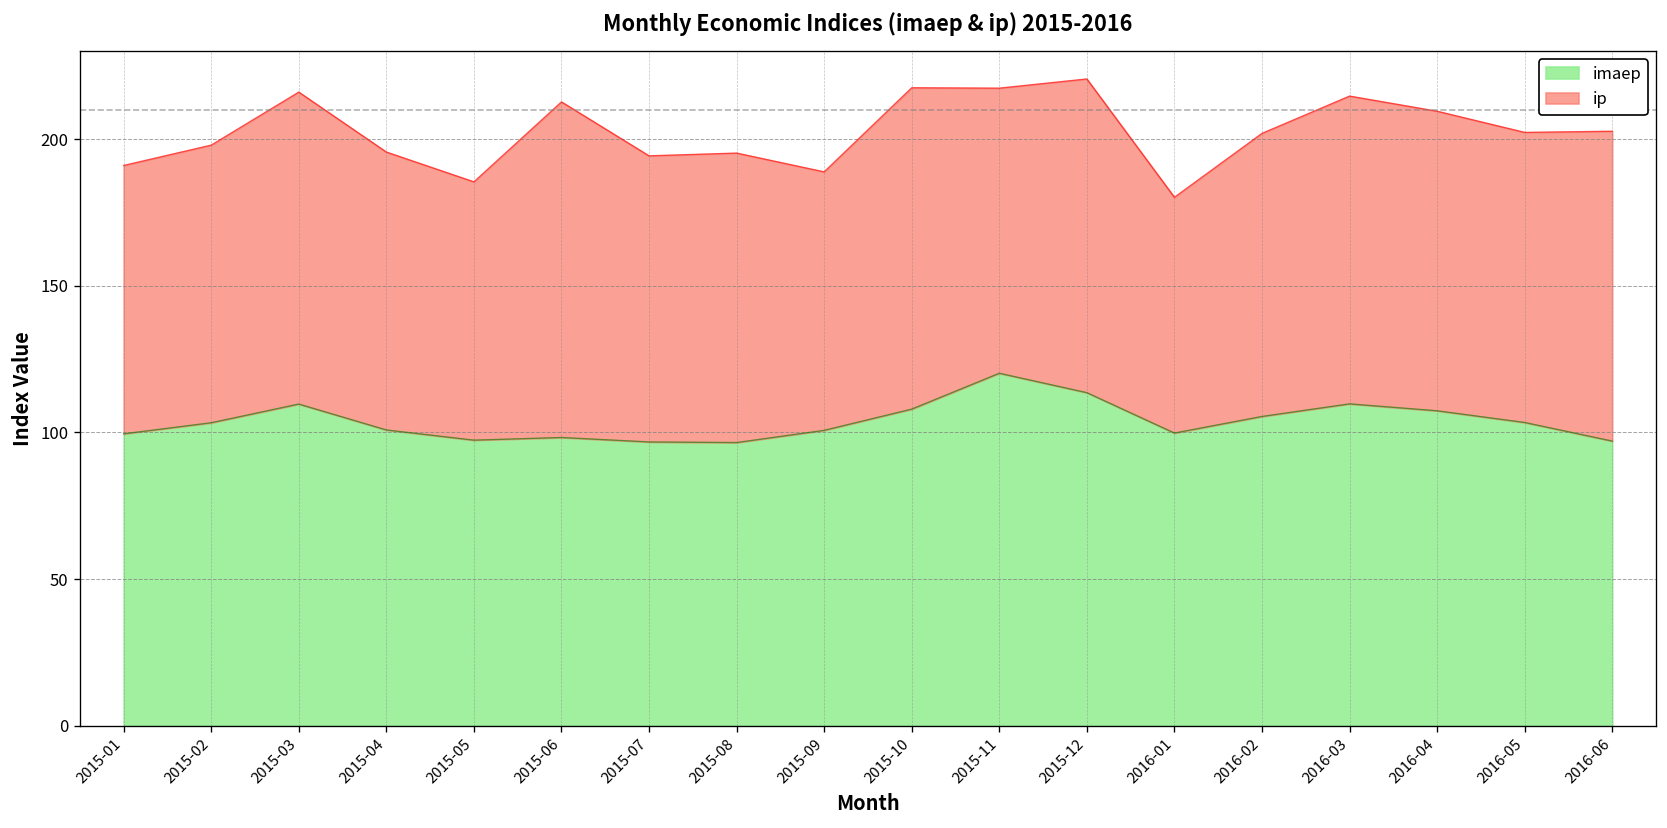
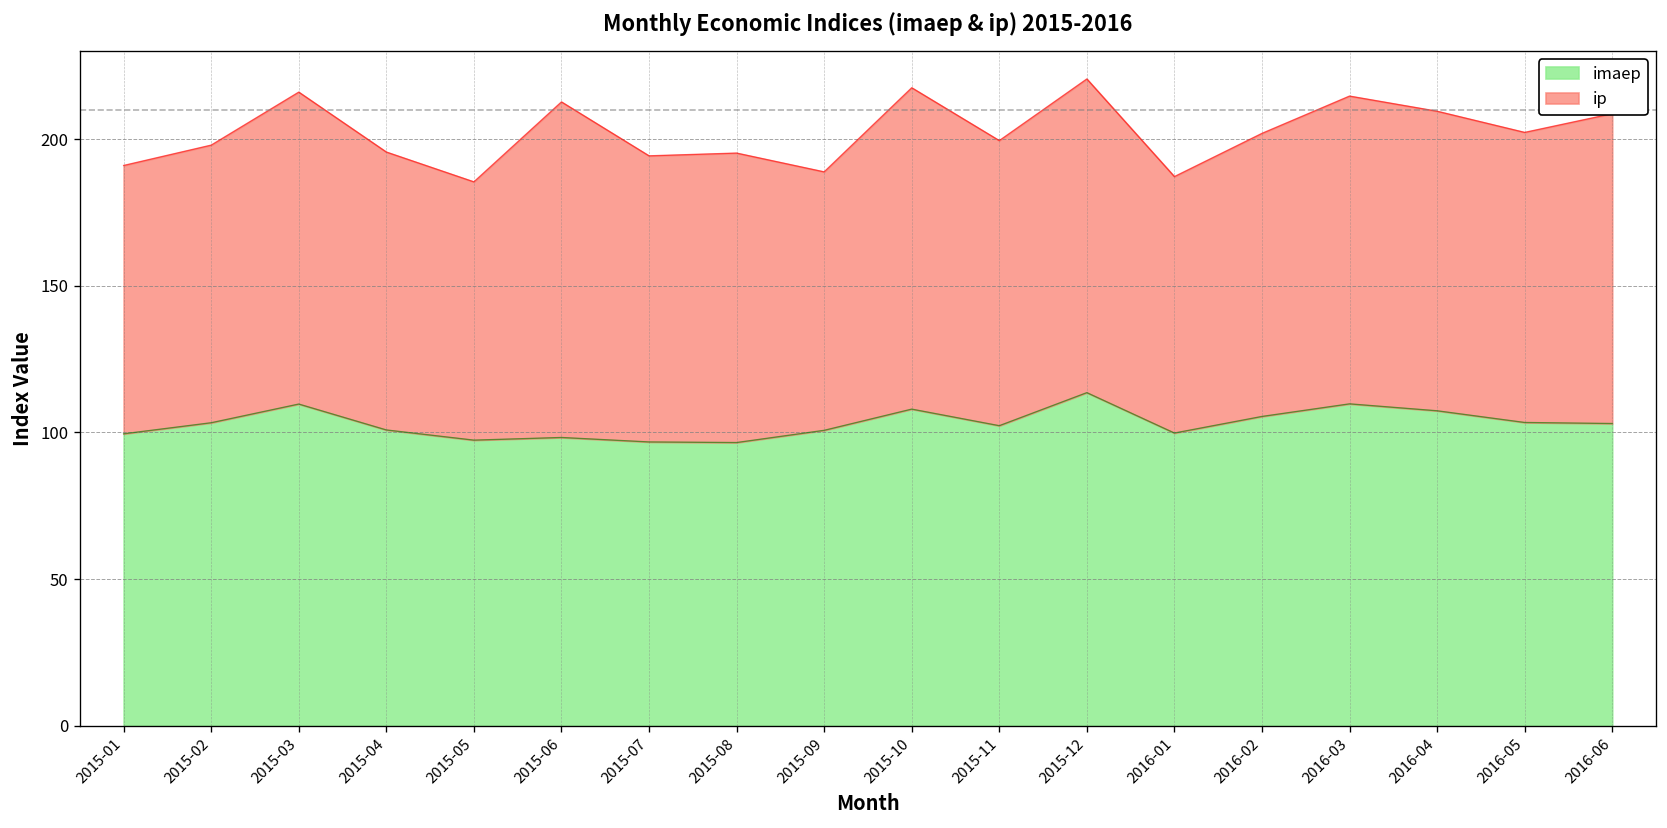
  {
    "imaep": {
      "2015-01": 100,
      "2015-02": 103,
      "2015-03": 110,
      "2015-04": 101,
      "2015-05": 97,
      "2015-06": 98,
      "2015-07": 97,
      "2015-08": 97,
      "2015-09": 101,
      "2015-10": 108,
-     "2015-11": 120,
+     "2015-11": 102,
      "2015-12": 114,
      "2016-01": 100,
      "2016-02": 105,
      "2016-03": 110,
      "2016-04": 107,
      "2016-05": 103,
-     "2016-06": 97
+     "2016-06": 103
    },
    "ip": {
      "2015-01": 92,
      "2015-02": 95,
      "2015-03": 106,
      "2015-04": 95,
      "2015-05": 88,
      "2015-06": 114,
      "2015-07": 98,
      "2015-08": 99,
      "2015-09": 88,
      "2015-10": 110,
      "2015-11": 97,
      "2015-12": 107,
-     "2016-01": 80,
+     "2016-01": 87,
      "2016-02": 97,
      "2016-03": 105,
      "2016-04": 102,
      "2016-05": 99
    }
  }
